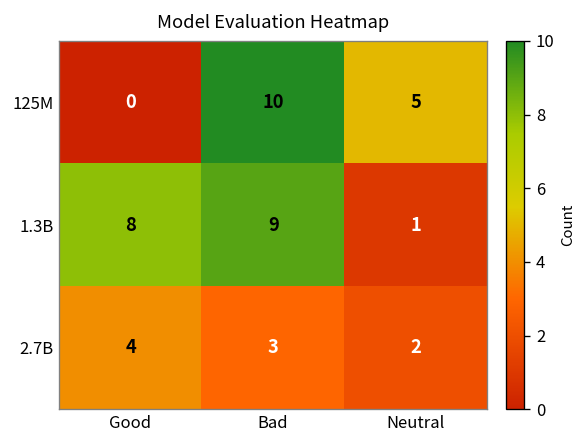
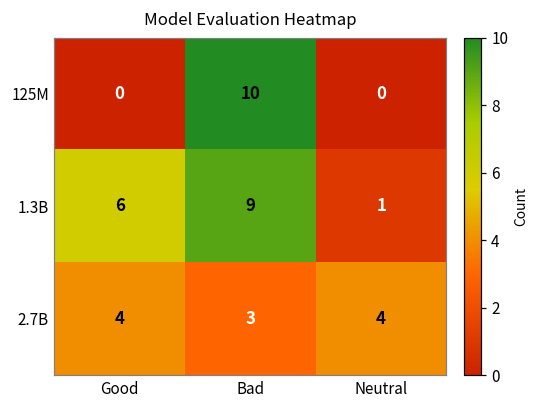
  {
    "125M": {
      "Good": 0,
      "Bad": 10,
-     "Neutral": 5
+     "Neutral": 0
    },
    "1.3B": {
-     "Good": 8,
+     "Good": 6,
      "Bad": 9,
      "Neutral": 1
    },
    "2.7B": {
      "Good": 4,
      "Bad": 3,
-     "Neutral": 2
+     "Neutral": 4
    }
  }
